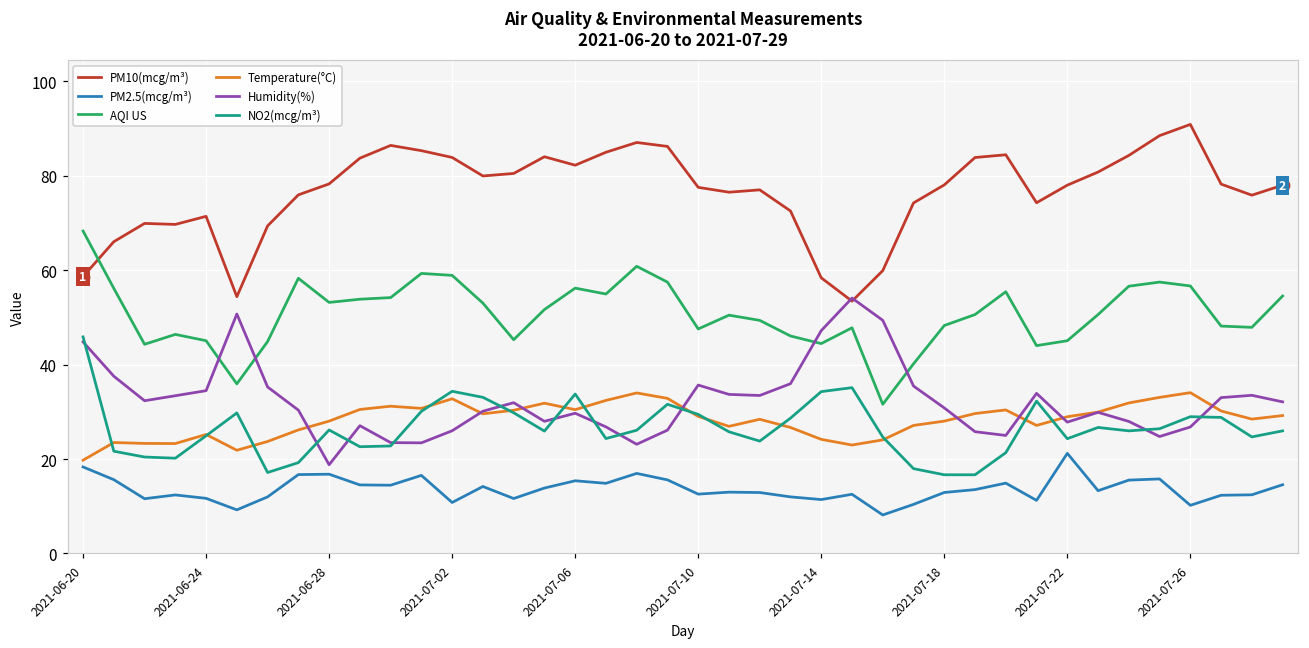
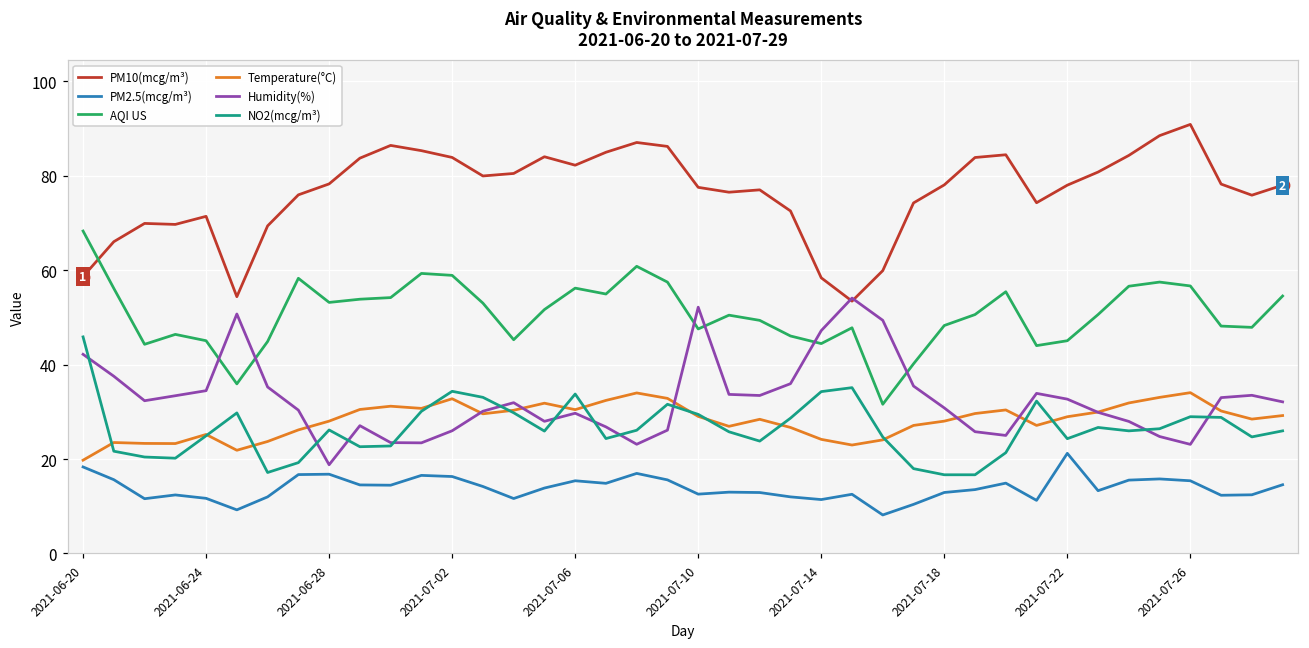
  {
    "PM2.5(mcg/m³)": {
      "2021-06-20": 18,
      "2021-06-24": 12,
      "2021-06-28": 17,
-     "2021-07-02": 11,
+     "2021-07-02": 16,
      "2021-07-06": 15,
      "2021-07-10": 13,
      "2021-07-14": 11,
      "2021-07-18": 13,
      "2021-07-22": 21,
-     "2021-07-26": 10
+     "2021-07-26": 15
    },
    "Temperature(°C)": {
      "2021-06-20": 20,
      "2021-06-28": 28,
      "2021-07-02": 33,
      "2021-07-06": 30,
      "2021-07-14": 24,
      "2021-07-18": 28,
      "2021-07-22": 29,
      "2021-07-26": 34
    },
    "Humidity(%)": {
-     "2021-06-20": 45,
+     "2021-06-20": 42,
      "2021-06-24": 34,
      "2021-06-28": 19,
      "2021-07-02": 26,
      "2021-07-06": 30,
-     "2021-07-10": 36,
+     "2021-07-10": 52,
      "2021-07-14": 47,
      "2021-07-18": 31,
-     "2021-07-22": 28,
-     "2021-07-26": 27
+     "2021-07-22": 33,
+     "2021-07-26": 23
    }
  }
